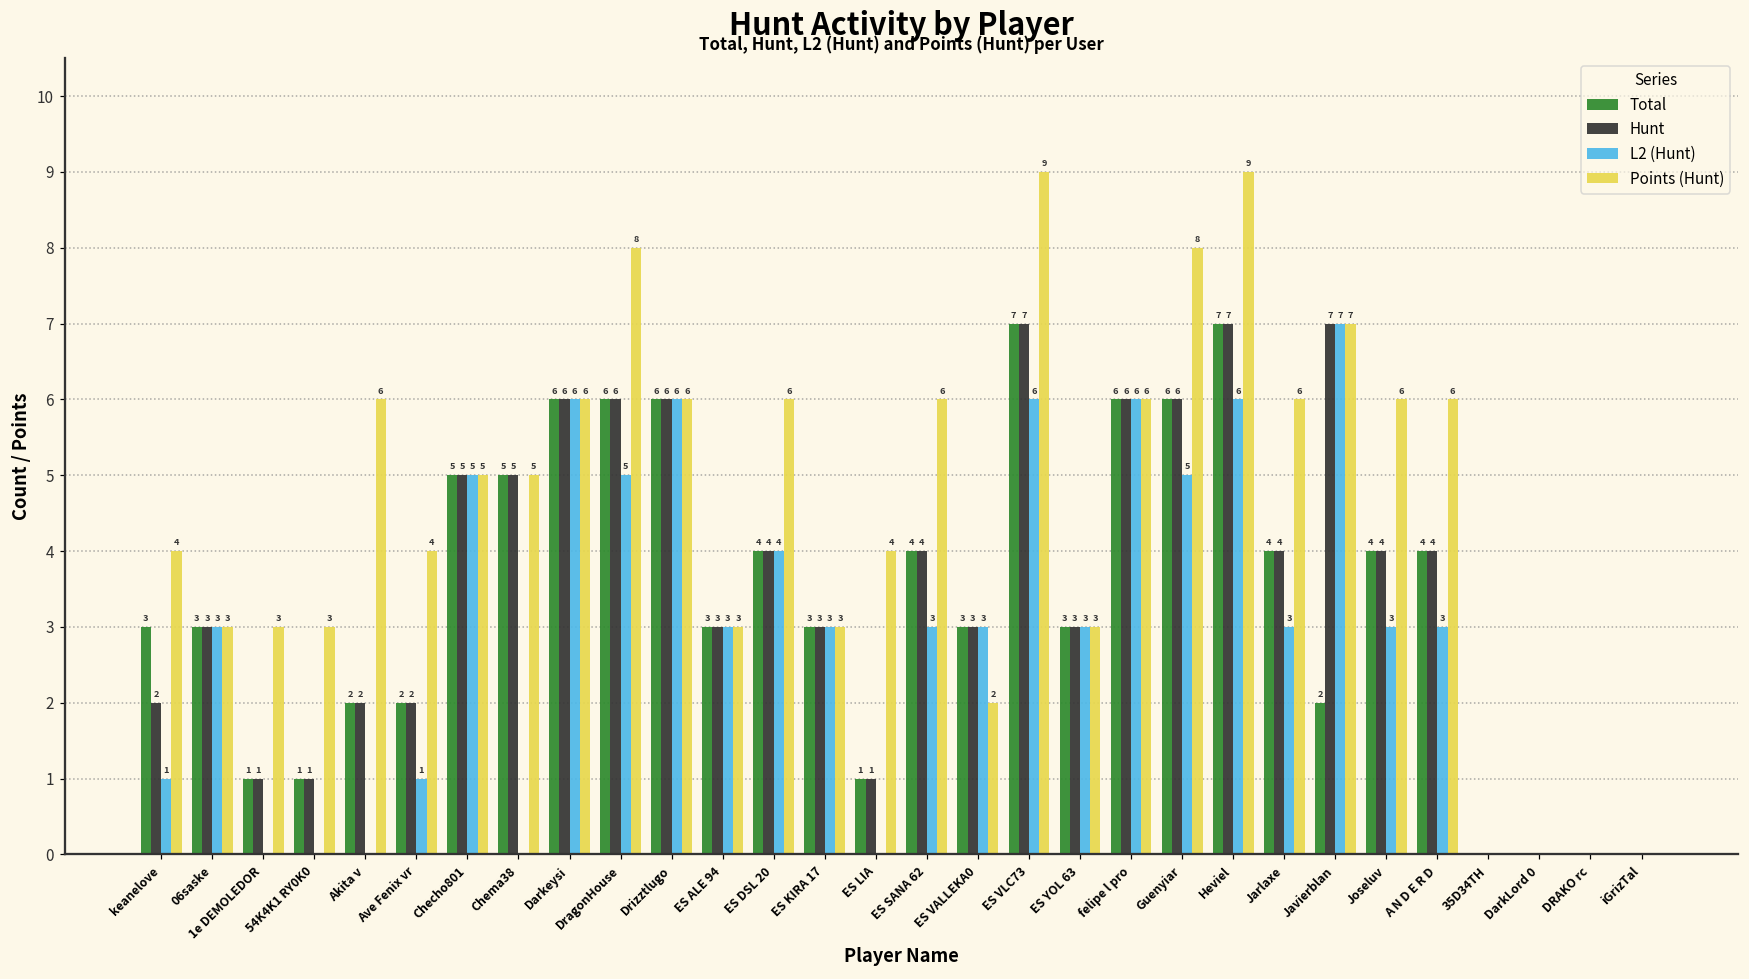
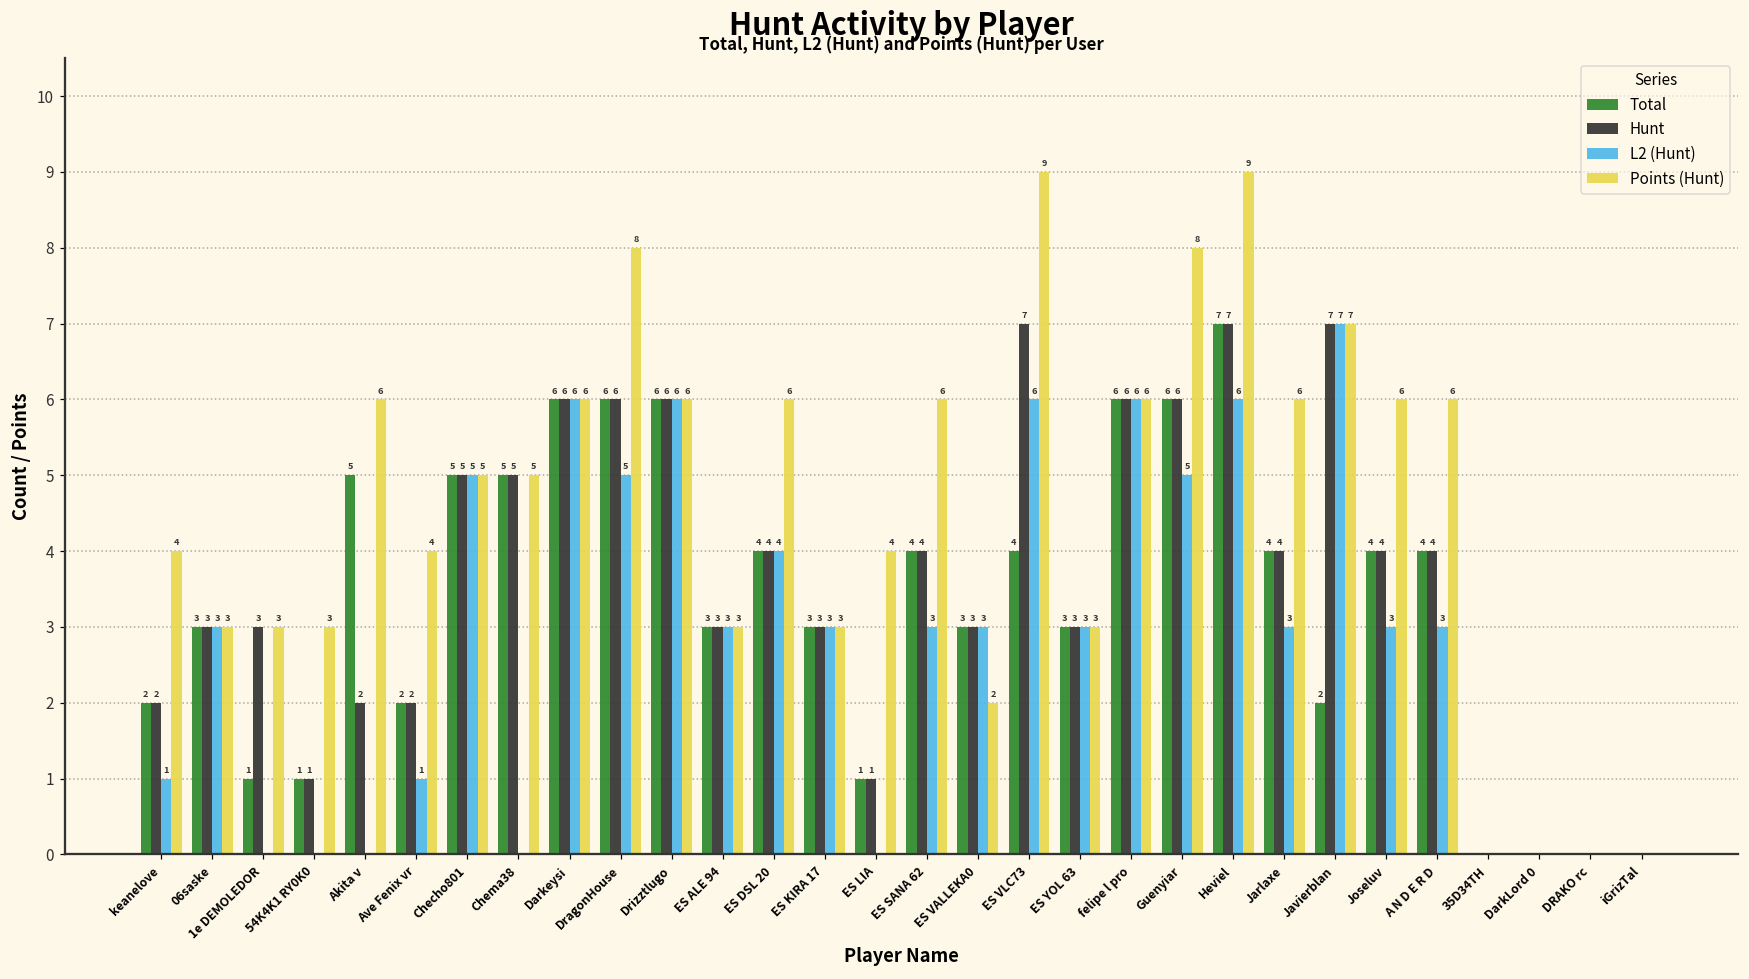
  {
    "Total": {
-     "keanelove": 3,
+     "keanelove": 2,
      "06saske": 3,
      "1e DEMOLEDOR": 1,
      "54K4K1 RY0K0": 1,
-     "Akita v": 2,
+     "Akita v": 5,
      "Ave Fenix vr": 2,
      "Checho801": 5,
      "Chema38": 5,
      "Darkeysi": 6,
      "DragonHouse": 6,
      "Drizztlugo": 6,
      "ES ALE 94": 3,
      "ES DSL 20": 4,
      "ES KIRA 17": 3,
      "ES LIA": 1,
      "ES SANA 62": 4,
      "ES VALLEKA0": 3,
-     "ES VLC73": 7,
+     "ES VLC73": 4,
      "ES YOL 63": 3,
      "felipe l pro": 6,
      "Guenyiar": 6,
      "Heviel": 7,
      "Jarlaxe": 4,
      "Javierblan": 2,
      "Joseluv": 4,
      "A N D E R D": 4
    },
    "Hunt": {
      "keanelove": 2,
      "06saske": 3,
-     "1e DEMOLEDOR": 1,
+     "1e DEMOLEDOR": 3,
      "54K4K1 RY0K0": 1,
      "Akita v": 2,
      "Ave Fenix vr": 2,
      "Checho801": 5,
      "Chema38": 5,
      "Darkeysi": 6,
      "DragonHouse": 6,
      "Drizztlugo": 6,
      "ES ALE 94": 3,
      "ES DSL 20": 4,
      "ES KIRA 17": 3,
      "ES LIA": 1,
      "ES SANA 62": 4,
      "ES VALLEKA0": 3,
      "ES VLC73": 7,
      "ES YOL 63": 3,
      "felipe l pro": 6,
      "Guenyiar": 6,
      "Heviel": 7,
      "Jarlaxe": 4,
      "Javierblan": 7,
      "Joseluv": 4,
      "A N D E R D": 4
    },
    "L2 (Hunt)": {
      "keanelove": 1,
      "06saske": 3,
      "Ave Fenix vr": 1,
      "Checho801": 5,
      "Darkeysi": 6,
      "DragonHouse": 5,
      "Drizztlugo": 6,
      "ES ALE 94": 3,
      "ES DSL 20": 4,
      "ES KIRA 17": 3,
      "ES SANA 62": 3,
      "ES VALLEKA0": 3,
      "ES VLC73": 6,
      "ES YOL 63": 3,
      "felipe l pro": 6,
      "Guenyiar": 5,
      "Heviel": 6,
      "Jarlaxe": 3,
      "Javierblan": 7,
      "Joseluv": 3,
      "A N D E R D": 3
    },
    "Points (Hunt)": {
      "keanelove": 4,
      "06saske": 3,
      "1e DEMOLEDOR": 3,
      "54K4K1 RY0K0": 3,
      "Akita v": 6,
      "Ave Fenix vr": 4,
      "Checho801": 5,
      "Chema38": 5,
      "Darkeysi": 6,
      "DragonHouse": 8,
      "Drizztlugo": 6,
      "ES ALE 94": 3,
      "ES DSL 20": 6,
      "ES KIRA 17": 3,
      "ES LIA": 4,
      "ES SANA 62": 6,
      "ES VALLEKA0": 2,
      "ES VLC73": 9,
      "ES YOL 63": 3,
      "felipe l pro": 6,
      "Guenyiar": 8,
      "Heviel": 9,
      "Jarlaxe": 6,
      "Javierblan": 7,
      "Joseluv": 6,
      "A N D E R D": 6
    }
  }
